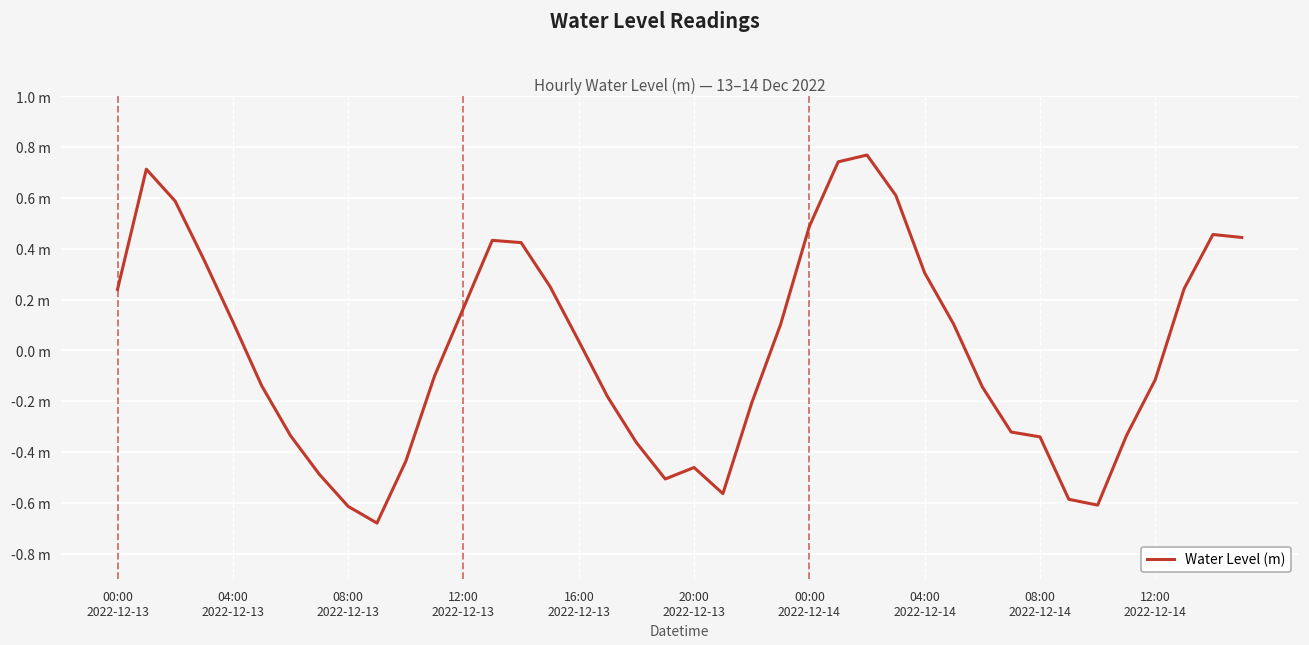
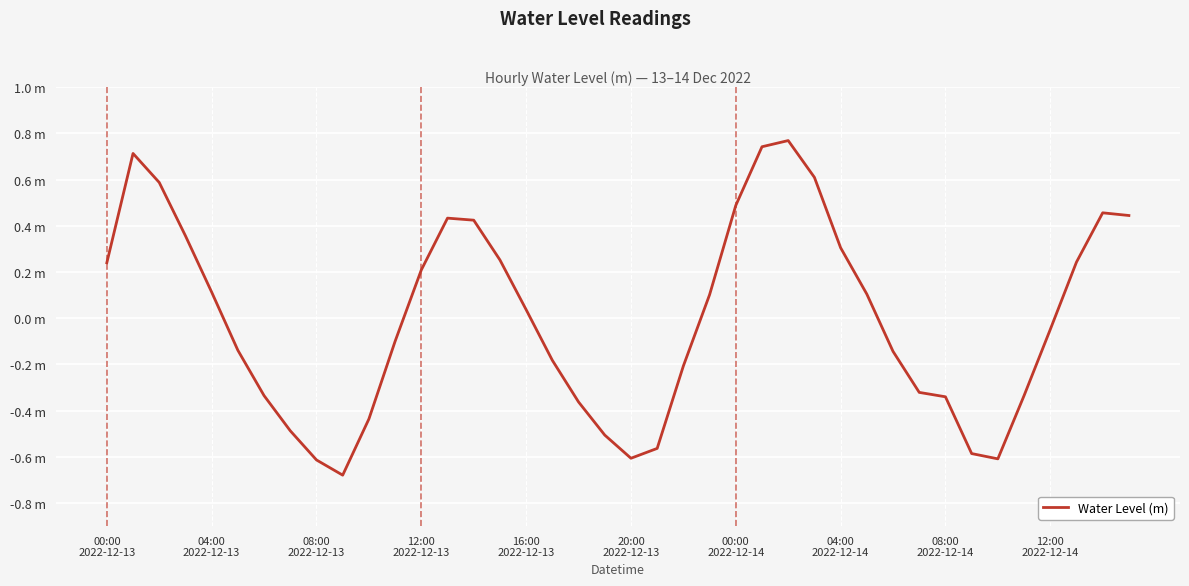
  {
    "00:00 2022-12-13": "0.24 m",
    "04:00 2022-12-13": "0.11 m",
    "08:00 2022-12-13": "-0.61 m",
-   "12:00 2022-12-13": "0.17 m",
+   "12:00 2022-12-13": "0.21 m",
    "16:00 2022-12-13": "0.04 m",
-   "20:00 2022-12-13": "-0.46 m",
+   "20:00 2022-12-13": "-0.61 m",
    "00:00 2022-12-14": "0.49 m",
    "04:00 2022-12-14": "0.31 m",
    "08:00 2022-12-14": "-0.34 m",
-   "12:00 2022-12-14": "-0.11 m"
+   "12:00 2022-12-14": "-0.05 m"
  }
